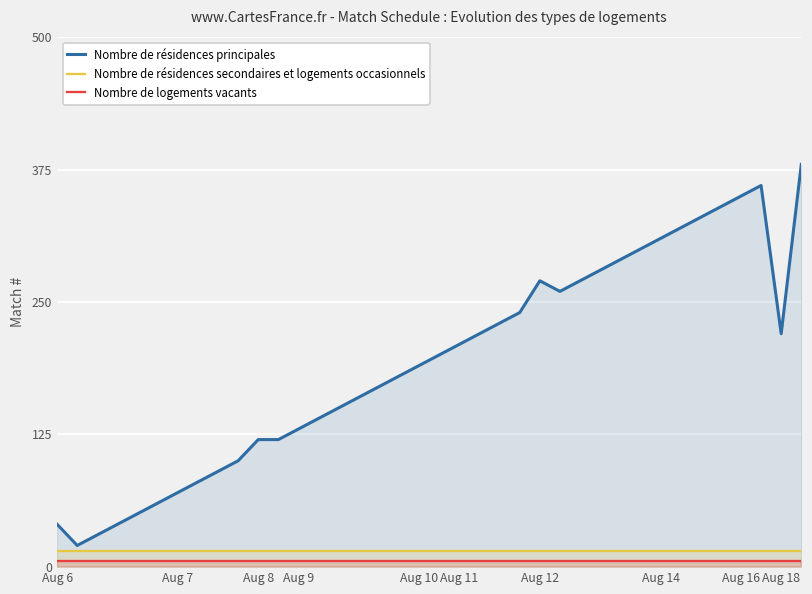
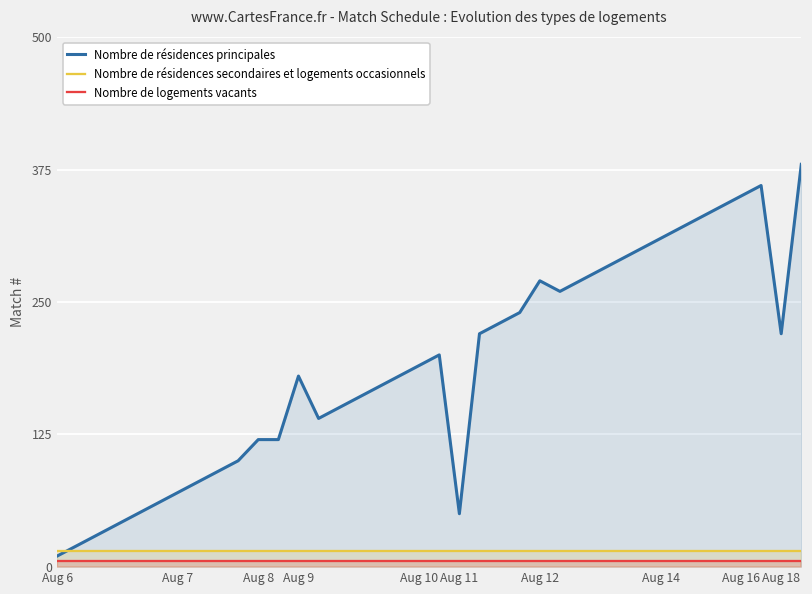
  {
    "Nombre de résidences principales": {
-     "Aug 6": 40,
+     "Aug 6": 10,
      "Aug 7": 70,
      "Aug 8": 120,
-     "Aug 9": 130,
+     "Aug 9": 180,
      "Aug 10": 190,
-     "Aug 11": 210,
+     "Aug 11": 50,
      "Aug 12": 270,
      "Aug 14": 310,
      "Aug 16": 350,
      "Aug 18": 220
    },
    "Nombre de résidences secondaires et logements occasionnels": {
      "Aug 6": 20,
      "Aug 7": 20,
      "Aug 8": 20,
      "Aug 9": 20,
      "Aug 10": 20,
      "Aug 11": 20,
      "Aug 12": 20,
      "Aug 14": 20,
      "Aug 16": 20,
      "Aug 18": 20
    },
    "Nombre de logements vacants": {
      "Aug 6": 10,
      "Aug 7": 10,
      "Aug 8": 10,
      "Aug 9": 10,
      "Aug 10": 10,
      "Aug 11": 10,
      "Aug 12": 10,
      "Aug 14": 10,
      "Aug 16": 10,
      "Aug 18": 10
    }
  }
